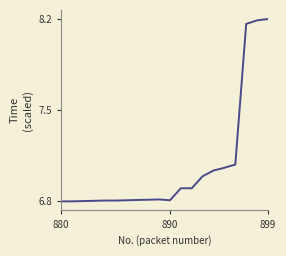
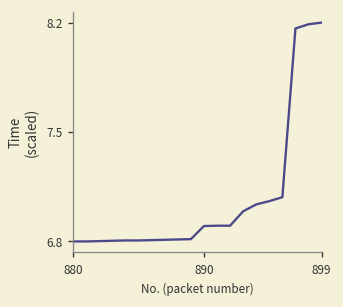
  {
    "880": 6.80,
-   "890": 6.81,
+   "890": 6.90,
    "899": 8.20
  }
